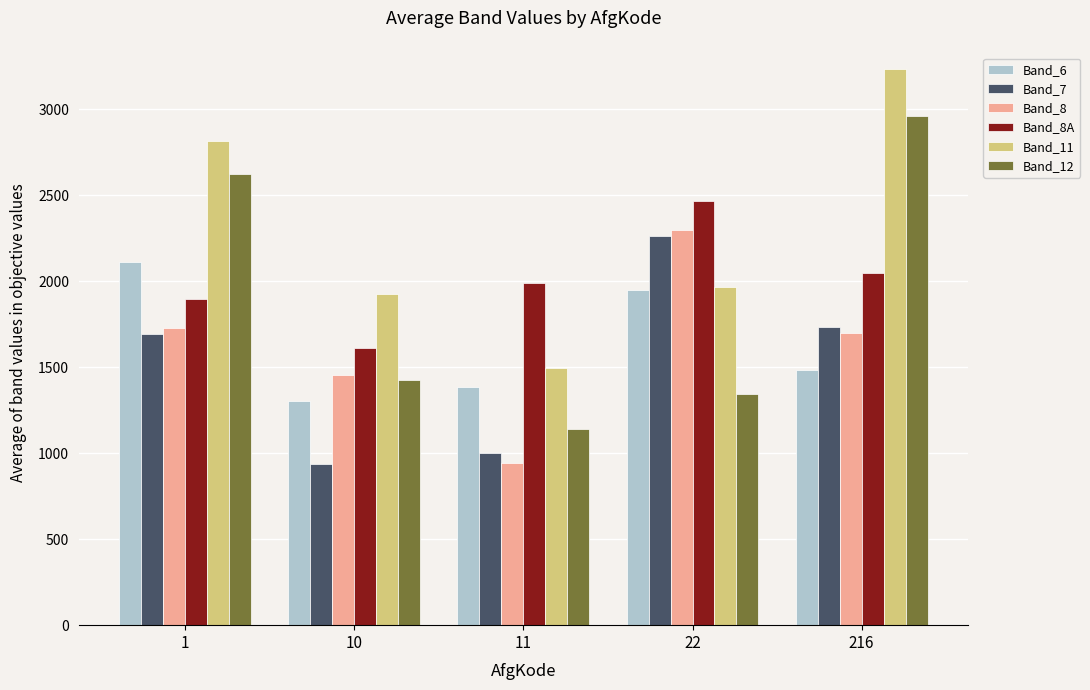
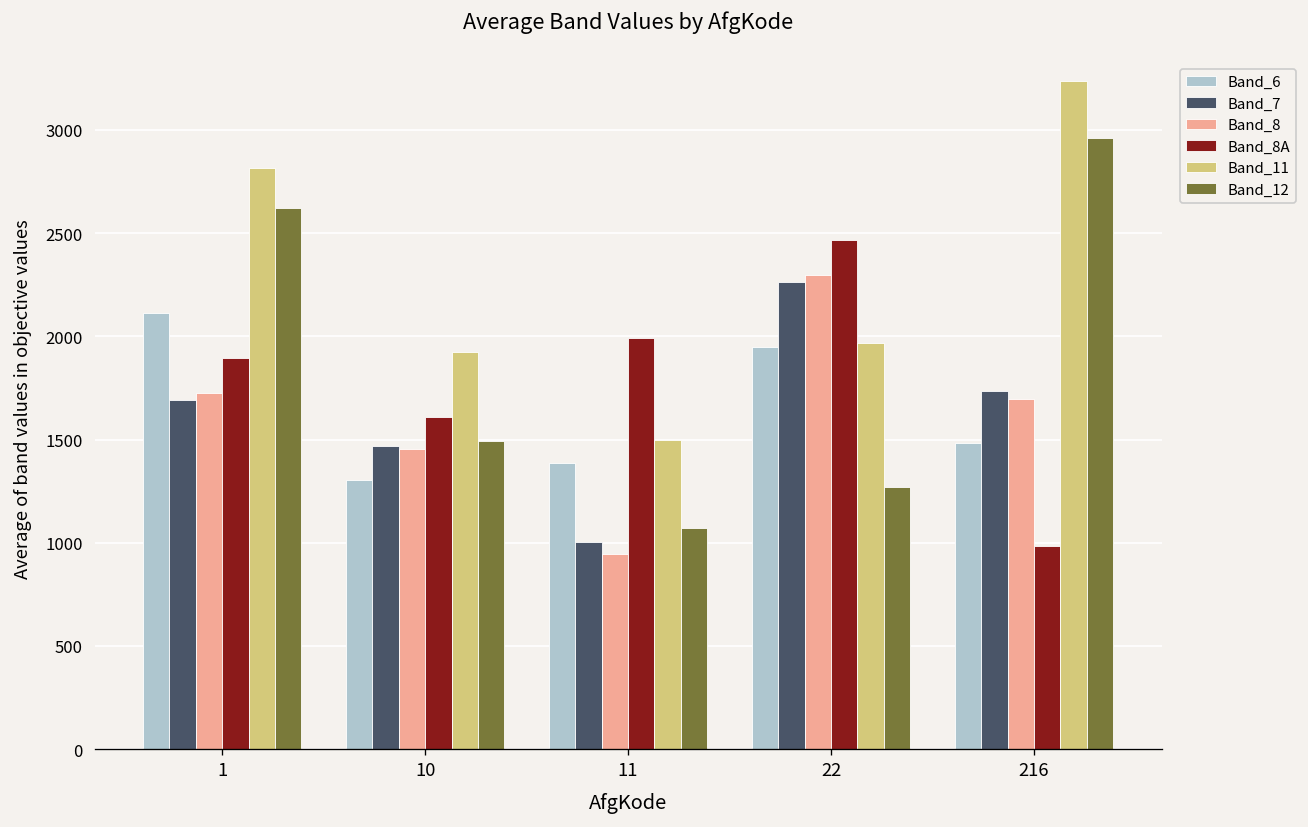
  {
    "Band_6": {
      "1": 2110,
      "10": 1310,
      "11": 1390,
      "22": 1950,
      "216": 1490
    },
    "Band_7": {
      "1": 1690,
-     "10": 940,
+     "10": 1470,
      "11": 1000,
      "22": 2260,
      "216": 1730
    },
    "Band_8A": {
      "1": 1900,
      "10": 1610,
      "11": 1990,
      "22": 2470,
-     "216": 2050
+     "216": 990
    },
    "Band_12": {
      "1": 2620,
-     "10": 1430,
-     "11": 1140,
-     "22": 1350,
+     "10": 1490,
+     "11": 1070,
+     "22": 1270,
      "216": 2960
    }
  }
